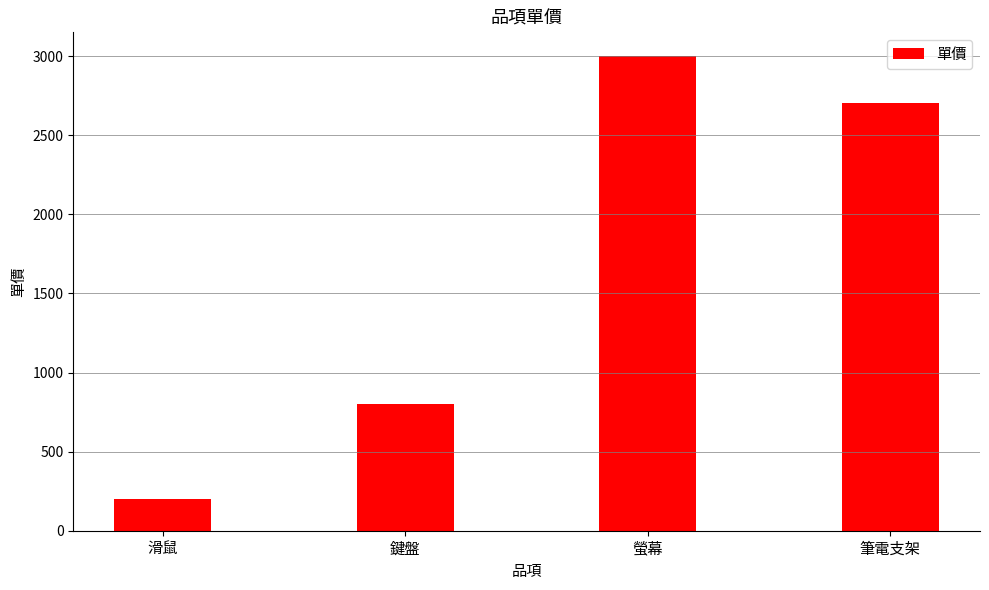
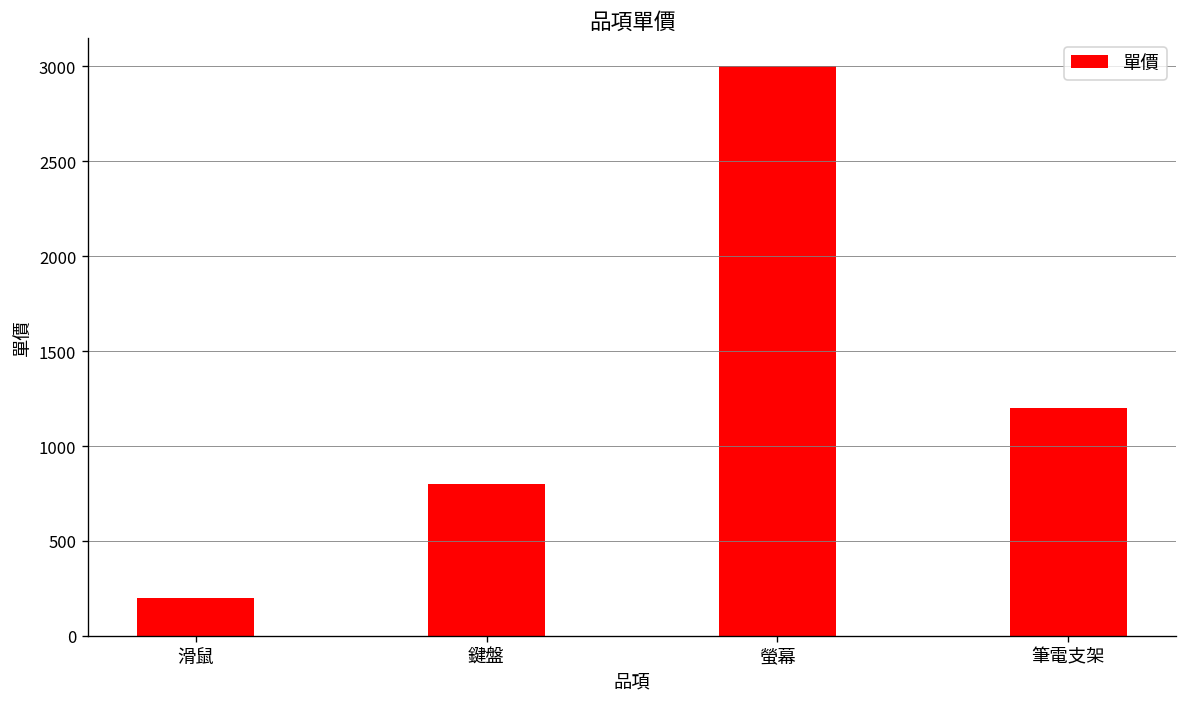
  {
    "滑鼠": 200,
    "鍵盤": 800,
    "螢幕": 3000,
-   "筆電支架": 2700
+   "筆電支架": 1200
  }
